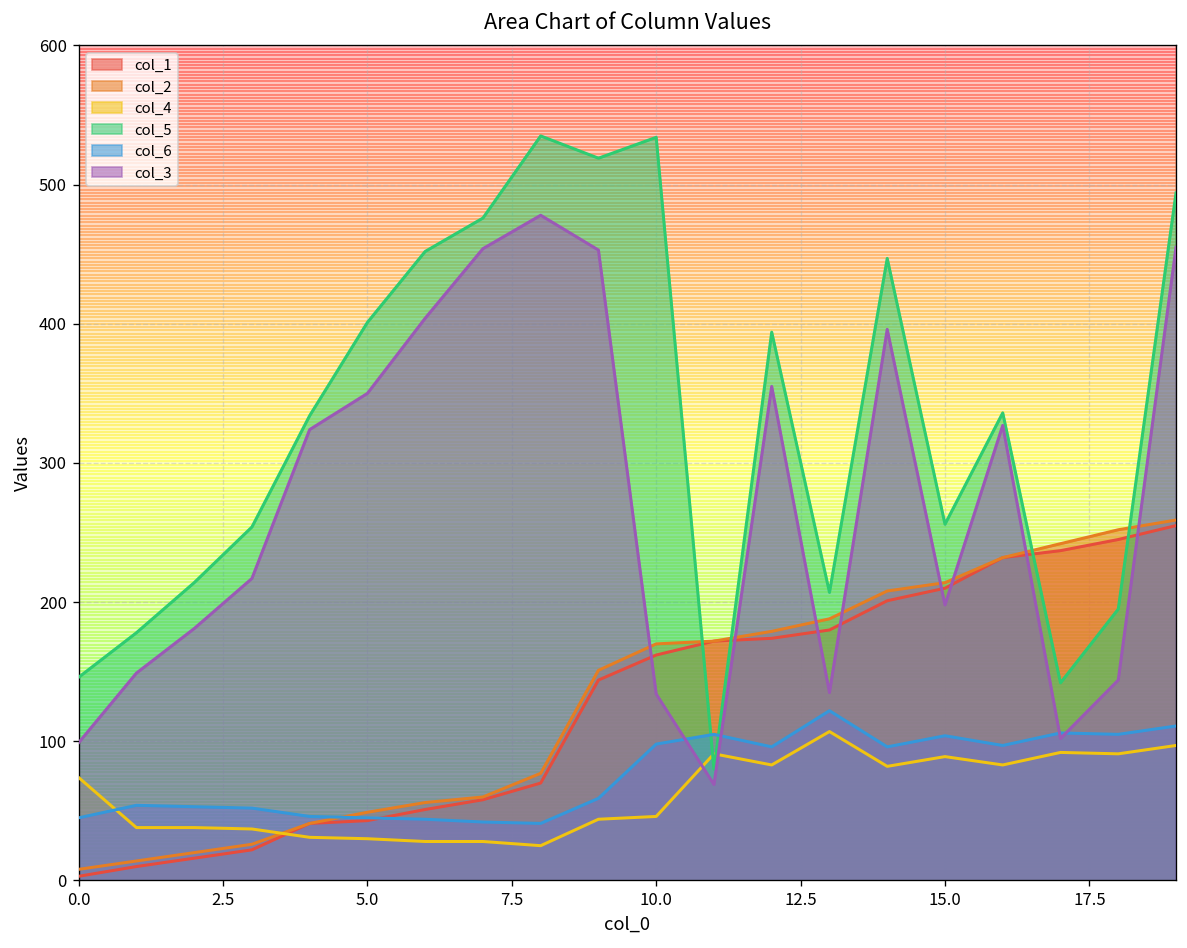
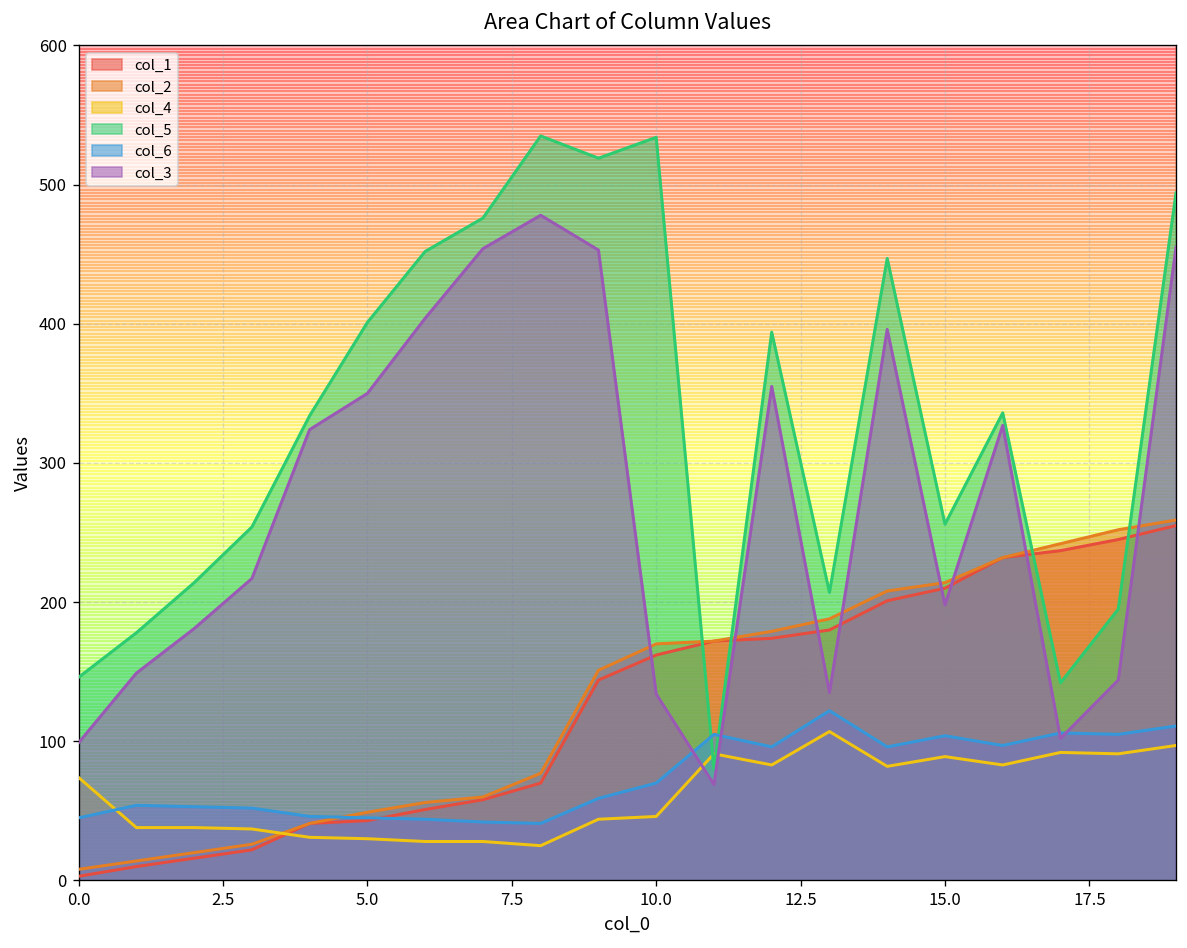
  {
    "col_4": {
      "0.0": 74,
      "5.0": 30,
      "10.0": 46,
      "15.0": 89
    },
    "col_5": {
      "0.0": 146,
      "5.0": 401,
      "10.0": 534,
      "15.0": 256
    },
    "col_6": {
      "0.0": 45,
-     "10.0": 98,
+     "10.0": 70,
      "15.0": 104
    },
    "col_3": {
      "0.0": 99,
      "5.0": 350,
      "10.0": 134,
      "15.0": 198
    }
  }
